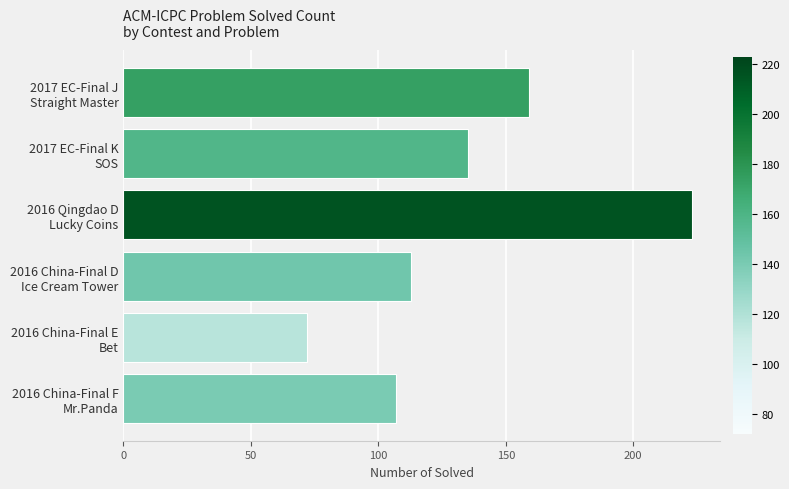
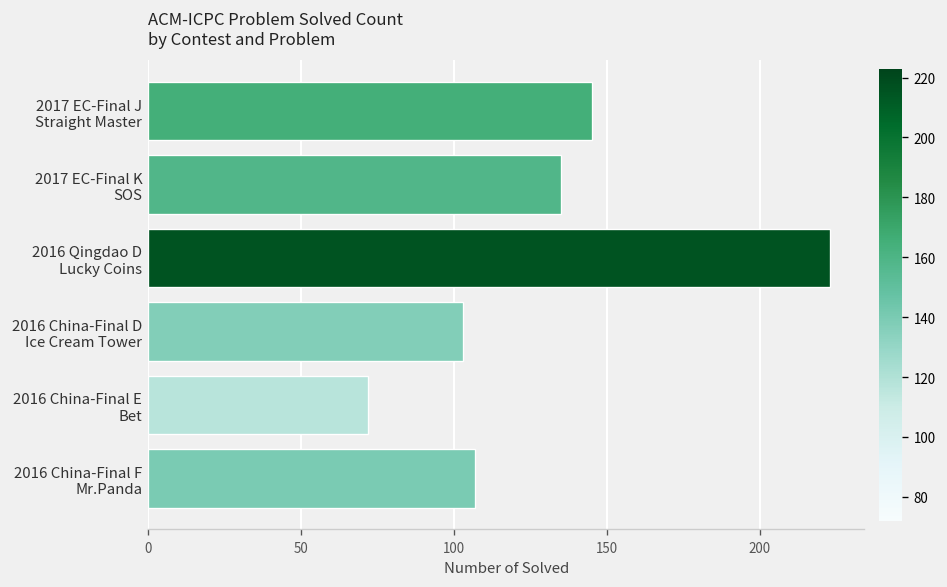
  {
-   "2017 EC-Final J Straight Master": 159,
+   "2017 EC-Final J Straight Master": 145,
    "2017 EC-Final K SOS": 135,
    "2016 Qingdao D Lucky Coins": 223,
-   "2016 China-Final D Ice Cream Tower": 113,
+   "2016 China-Final D Ice Cream Tower": 103,
    "2016 China-Final E Bet": 72,
    "2016 China-Final F Mr.Panda": 107
  }
